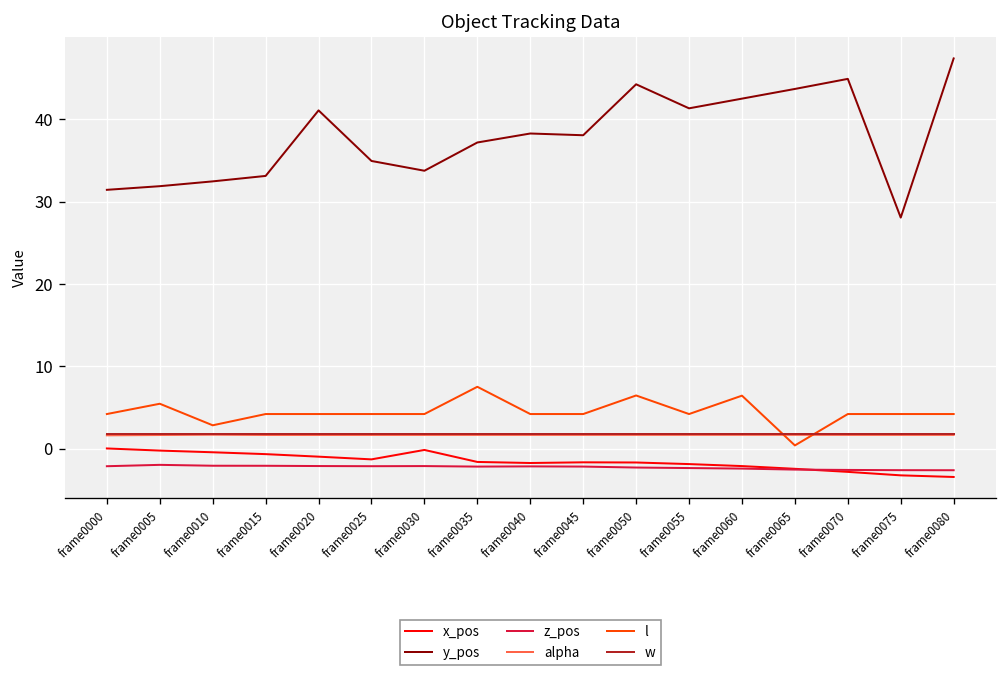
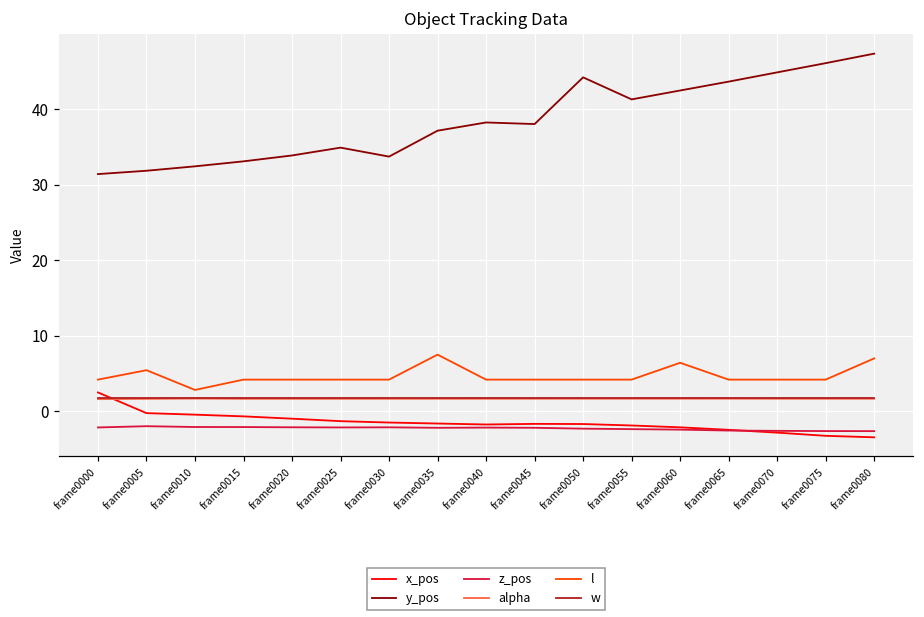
  {
    "x_pos": {
-     "frame0000": 0,
+     "frame0000": 3,
      "frame0005": 0,
      "frame0010": 0,
      "frame0015": -1,
      "frame0020": -1,
      "frame0025": -1,
-     "frame0030": 0,
+     "frame0030": -1,
      "frame0035": -2,
      "frame0040": -2,
      "frame0045": -2,
      "frame0050": -2,
      "frame0055": -2,
      "frame0075": -3,
      "frame0080": -3
    },
    "y_pos": {
      "frame0000": 31,
      "frame0005": 32,
      "frame0010": 32,
      "frame0015": 33,
-     "frame0020": 41,
+     "frame0020": 34,
      "frame0025": 35,
      "frame0030": 34,
      "frame0035": 37,
      "frame0040": 38,
      "frame0045": 38,
      "frame0050": 44,
      "frame0055": 41,
      "frame0060": 42,
      "frame0065": 44,
      "frame0070": 45,
-     "frame0075": 28,
+     "frame0075": 46,
      "frame0080": 47
    },
    "l": {
      "frame0000": 4,
      "frame0005": 5,
      "frame0010": 3,
      "frame0015": 4,
      "frame0020": 4,
      "frame0025": 4,
      "frame0030": 4,
      "frame0035": 8,
      "frame0040": 4,
      "frame0045": 4,
-     "frame0050": 6,
+     "frame0050": 4,
      "frame0055": 4,
      "frame0060": 6,
-     "frame0065": 0,
+     "frame0065": 4,
      "frame0070": 4,
      "frame0075": 4,
-     "frame0080": 4
+     "frame0080": 7
    }
  }
